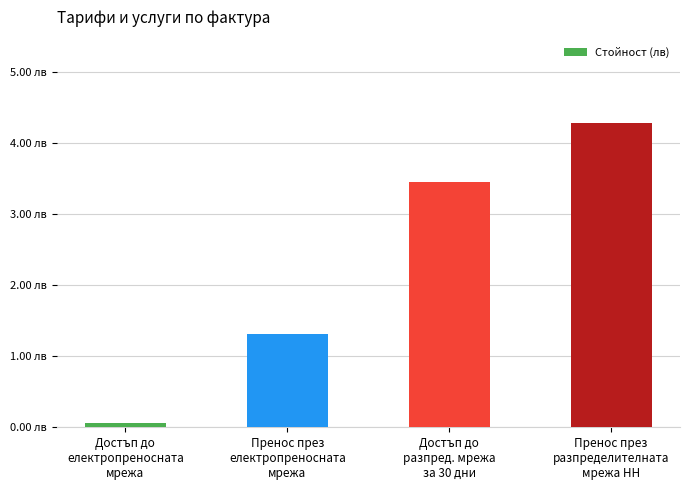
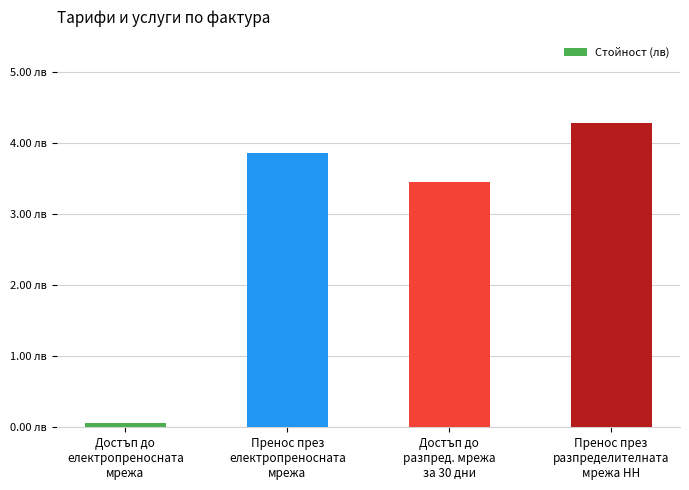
  {
    "Достъп до електропреносната мрежа": "0.1 лв",
-   "Пренос през електропреносната мрежа": "1.3 лв",
+   "Пренос през електропреносната мрежа": "3.9 лв",
    "Достъп до разпред. мрежа за 30 дни": "3.5 лв",
    "Пренос през разпределителната мрежа НН": "4.3 лв"
  }
